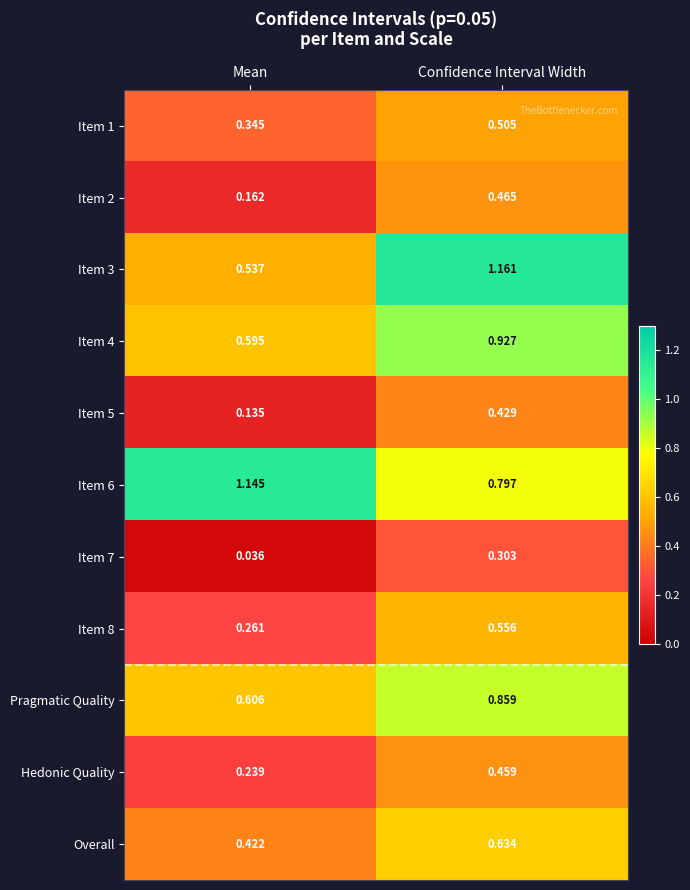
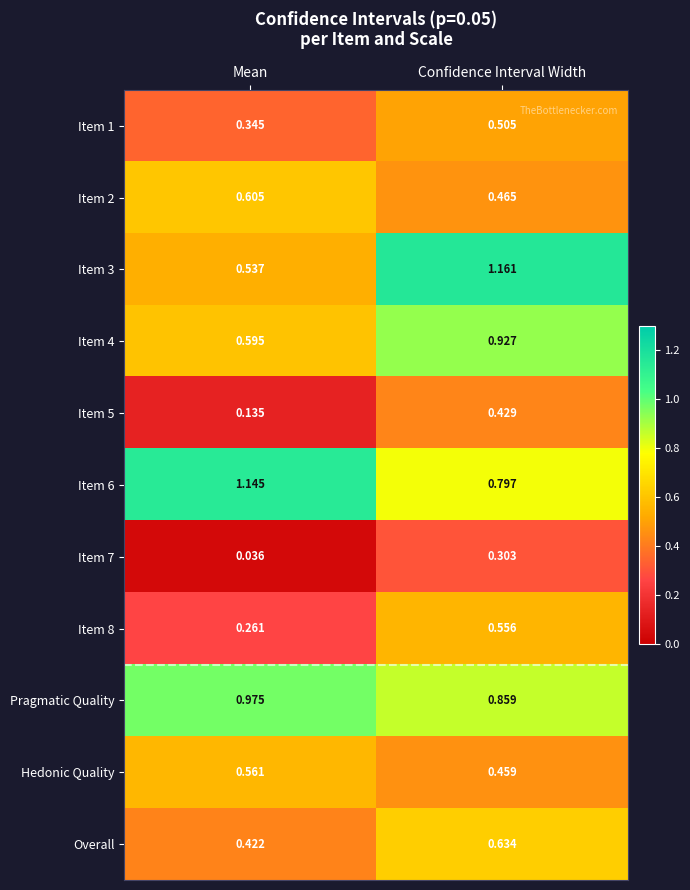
  {
    "Item 1": {
      "Mean": 0.345
    },
    "Item 2": {
-     "Mean": 0.162,
+     "Mean": 0.605,
      "Confidence Interval Width": 0.465
    },
    "Item 3": {
      "Mean": 0.537,
      "Confidence Interval Width": 1.161
    },
    "Item 4": {
      "Mean": 0.595,
      "Confidence Interval Width": 0.927
    },
    "Item 5": {
      "Mean": 0.135,
      "Confidence Interval Width": 0.429
    },
    "Item 6": {
      "Mean": 1.145,
      "Confidence Interval Width": 0.797
    },
    "Item 7": {
      "Mean": 0.036,
      "Confidence Interval Width": 0.303
    },
    "Item 8": {
      "Mean": 0.261,
      "Confidence Interval Width": 0.556
    },
    "Pragmatic Quality": {
-     "Mean": 0.606,
+     "Mean": 0.975,
      "Confidence Interval Width": 0.859
    },
    "Hedonic Quality": {
-     "Mean": 0.239,
+     "Mean": 0.561,
      "Confidence Interval Width": 0.459
    },
    "Overall": {
      "Mean": 0.422,
      "Confidence Interval Width": 0.634
    }
  }
